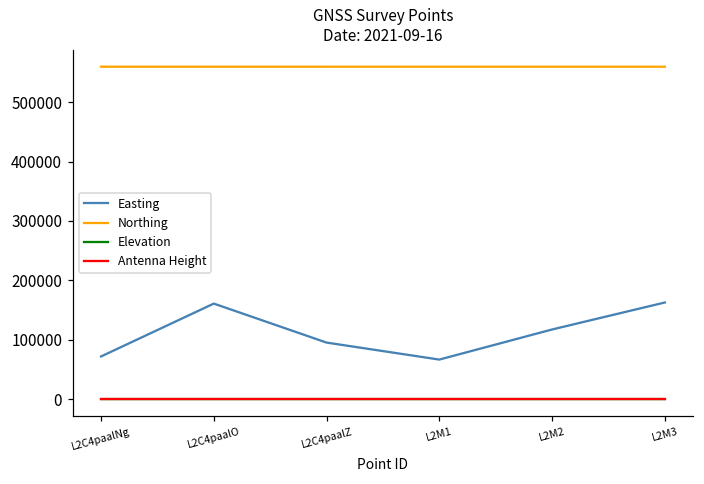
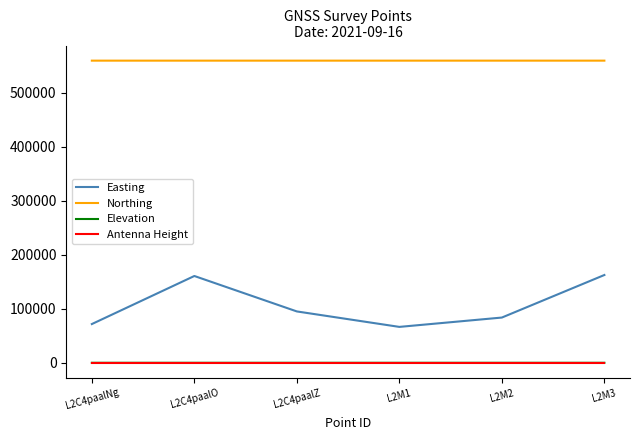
  {
    "Easting": {
      "L2C4paalNg": 70000,
      "L2C4paalO": 160000,
      "L2C4paalZ": 100000,
      "L2M1": 70000,
-     "L2M2": 120000,
+     "L2M2": 80000,
      "L2M3": 160000
    },
    "Northing": {
      "L2C4paalNg": 560000,
      "L2C4paalO": 560000,
      "L2C4paalZ": 560000,
      "L2M1": 560000,
      "L2M2": 560000,
      "L2M3": 560000
    },
    "Antenna Height": {
      "L2C4paalNg": 0,
      "L2C4paalO": 0,
      "L2C4paalZ": 0,
      "L2M1": 0,
      "L2M2": 0,
      "L2M3": 0
    }
  }
